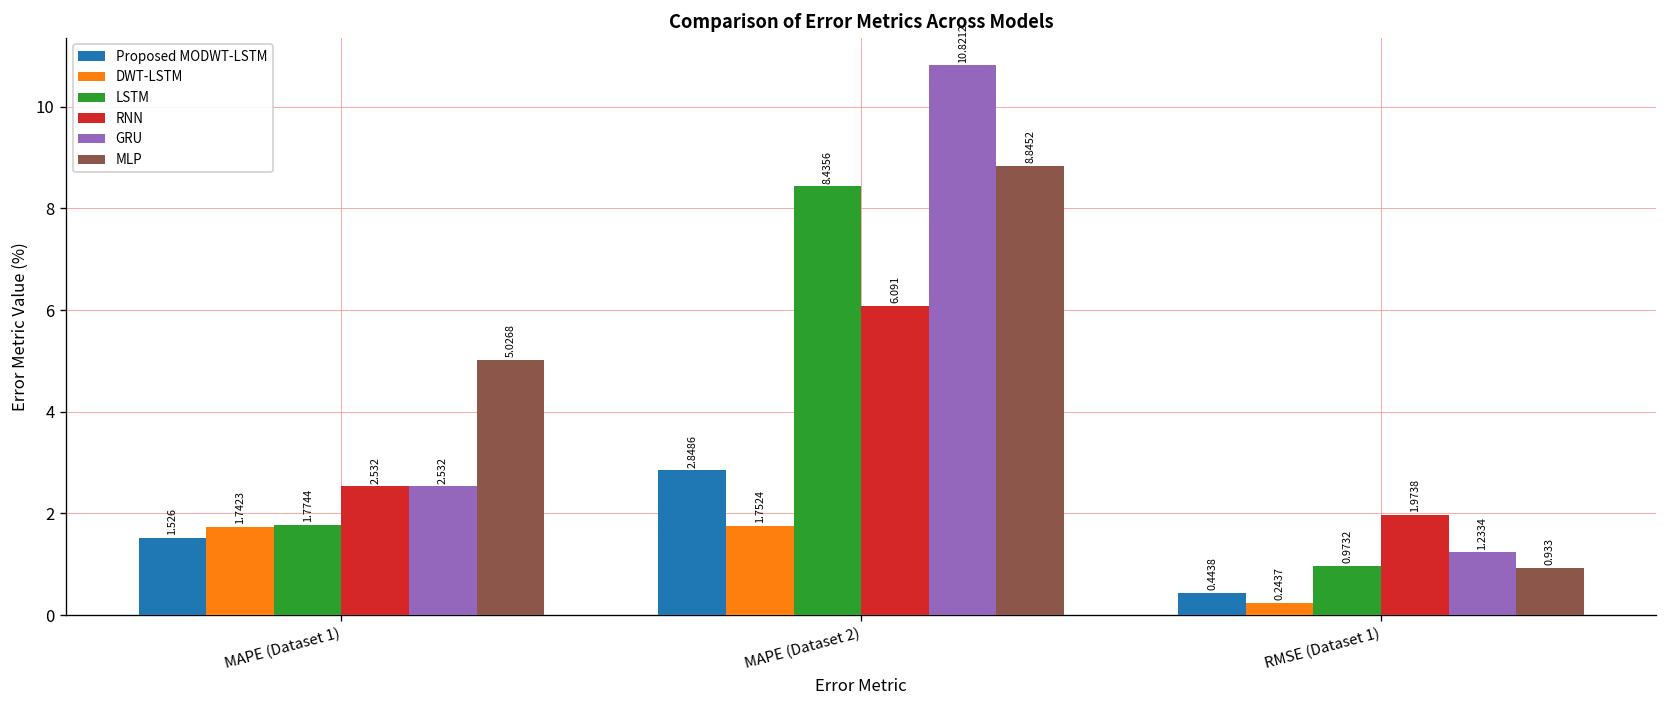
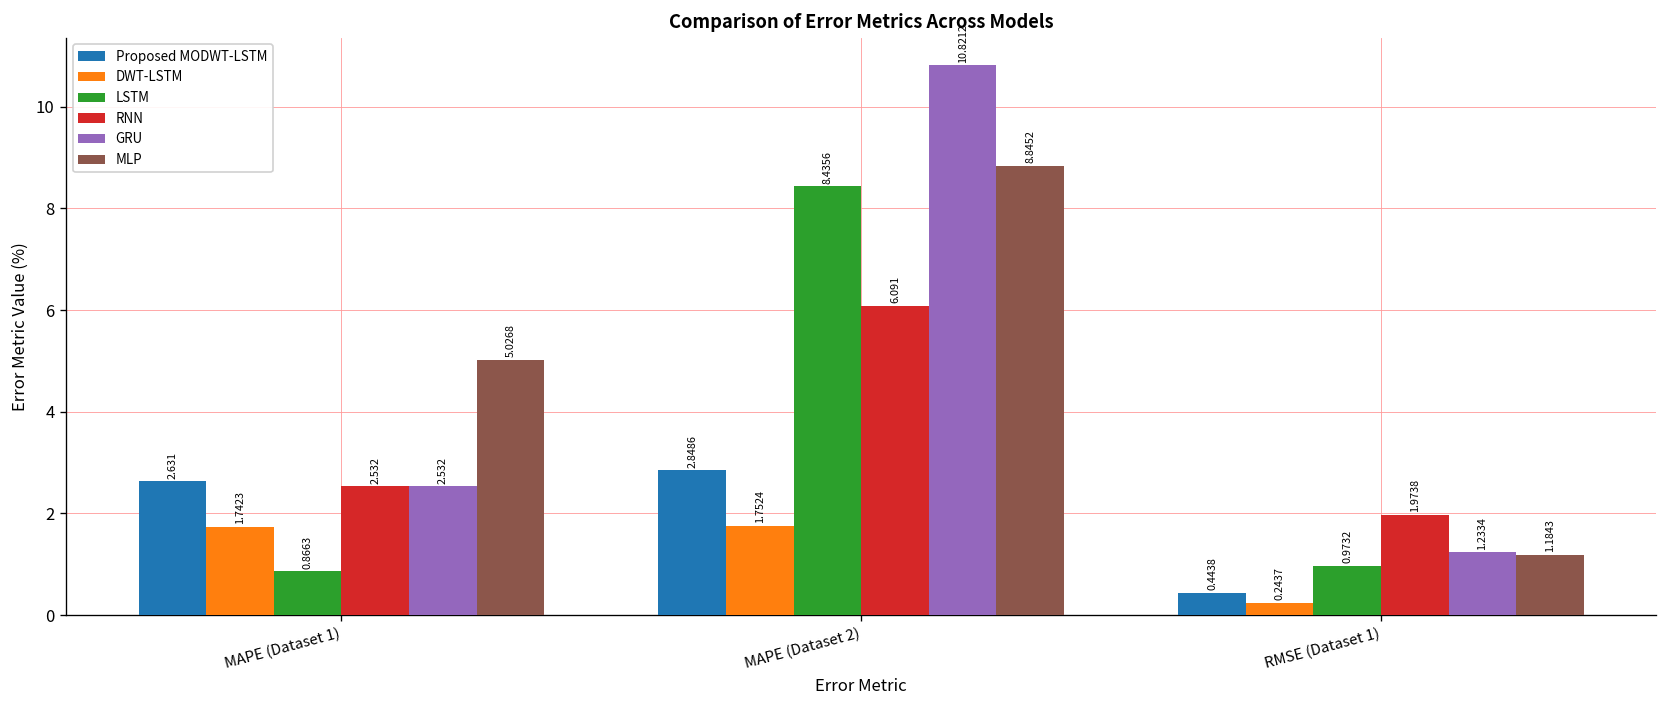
  {
    "Proposed MODWT-LSTM": {
-     "MAPE (Dataset 1)": 1.526,
+     "MAPE (Dataset 1)": 2.631,
      "MAPE (Dataset 2)": 2.8486,
      "RMSE (Dataset 1)": 0.4438
    },
    "DWT-LSTM": {
      "MAPE (Dataset 1)": 1.7423,
      "MAPE (Dataset 2)": 1.7524,
      "RMSE (Dataset 1)": 0.2437
    },
    "LSTM": {
-     "MAPE (Dataset 1)": 1.7744,
+     "MAPE (Dataset 1)": 0.8663,
      "MAPE (Dataset 2)": 8.4356,
      "RMSE (Dataset 1)": 0.9732
    },
    "RNN": {
      "MAPE (Dataset 1)": 2.532,
      "MAPE (Dataset 2)": 6.091,
      "RMSE (Dataset 1)": 1.9738
    },
    "GRU": {
      "MAPE (Dataset 1)": 2.532,
      "MAPE (Dataset 2)": 10.8212,
      "RMSE (Dataset 1)": 1.2334
    },
    "MLP": {
      "MAPE (Dataset 1)": 5.0268,
      "MAPE (Dataset 2)": 8.8452,
-     "RMSE (Dataset 1)": 0.933
+     "RMSE (Dataset 1)": 1.1843
    }
  }
